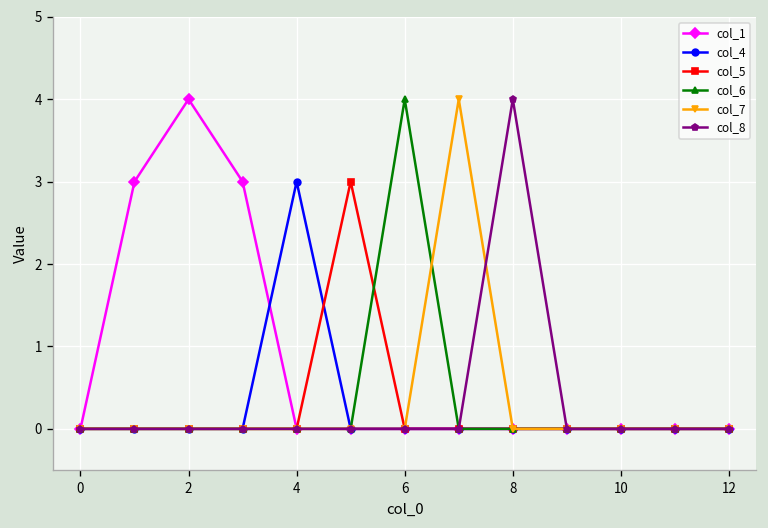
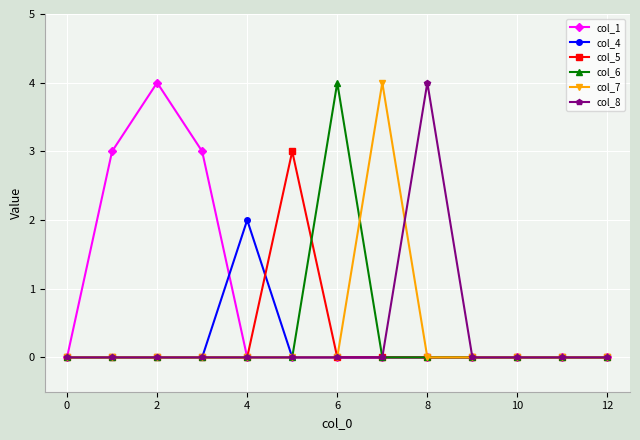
  {
    "col_1": {
      "2": 4
    },
    "col_4": {
-     "4": 3
+     "4": 2
    },
    "col_6": {
      "6": 4
    },
    "col_8": {
      "8": 4
    }
  }
